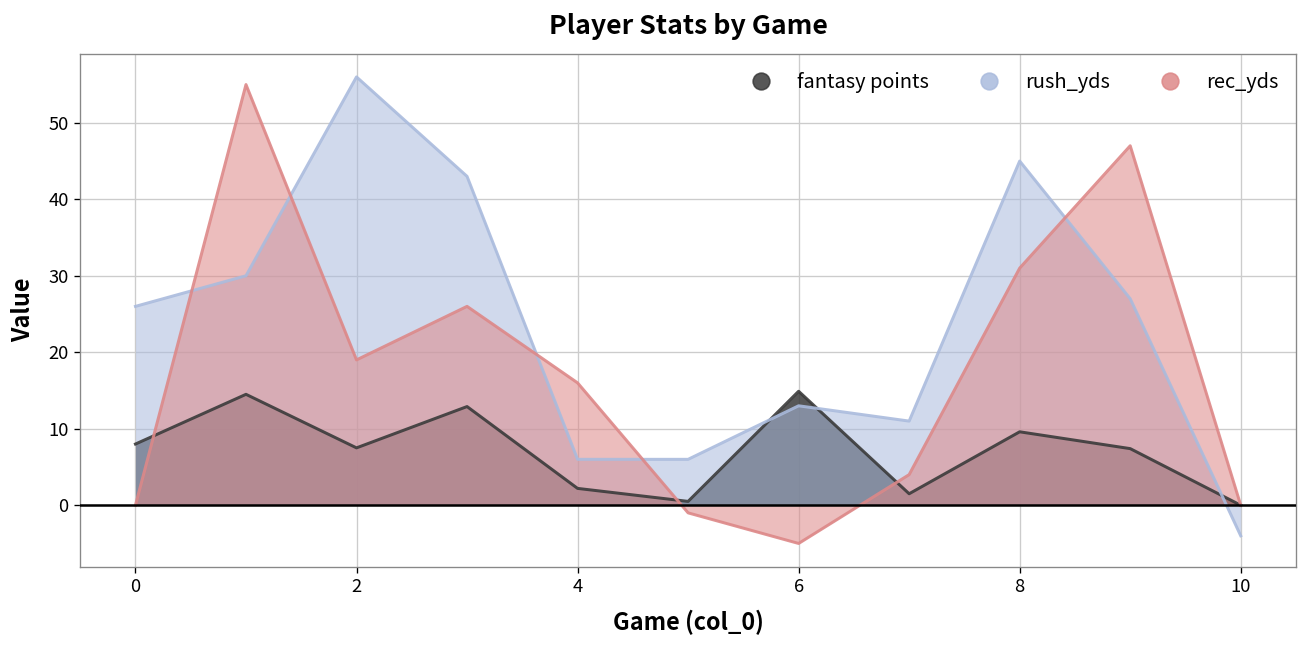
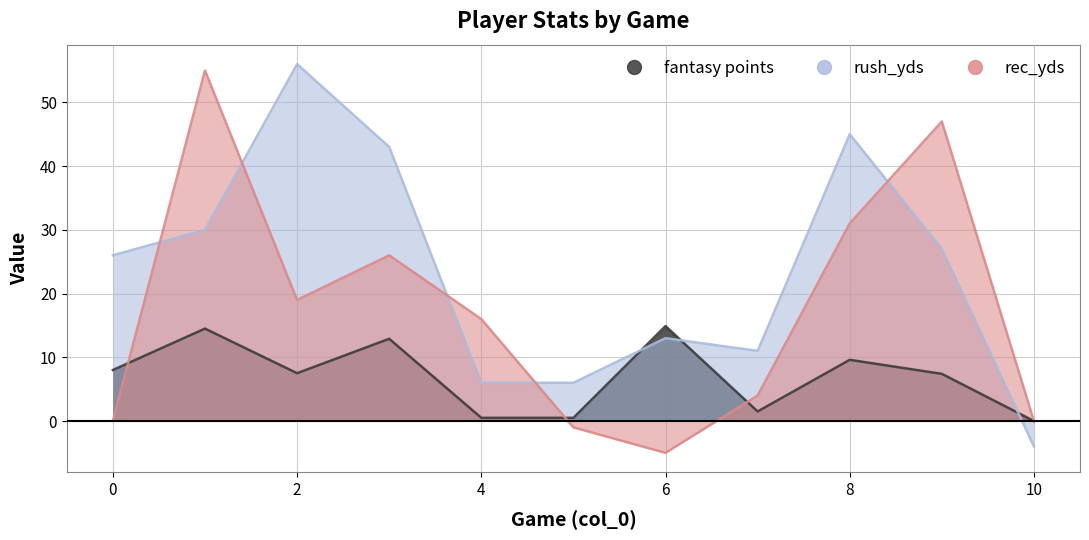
  {
    "fantasy points": {
      "0": 8,
      "2": 8,
-     "4": 2,
+     "4": 1,
      "6": 15,
      "8": 10
    }
  }
